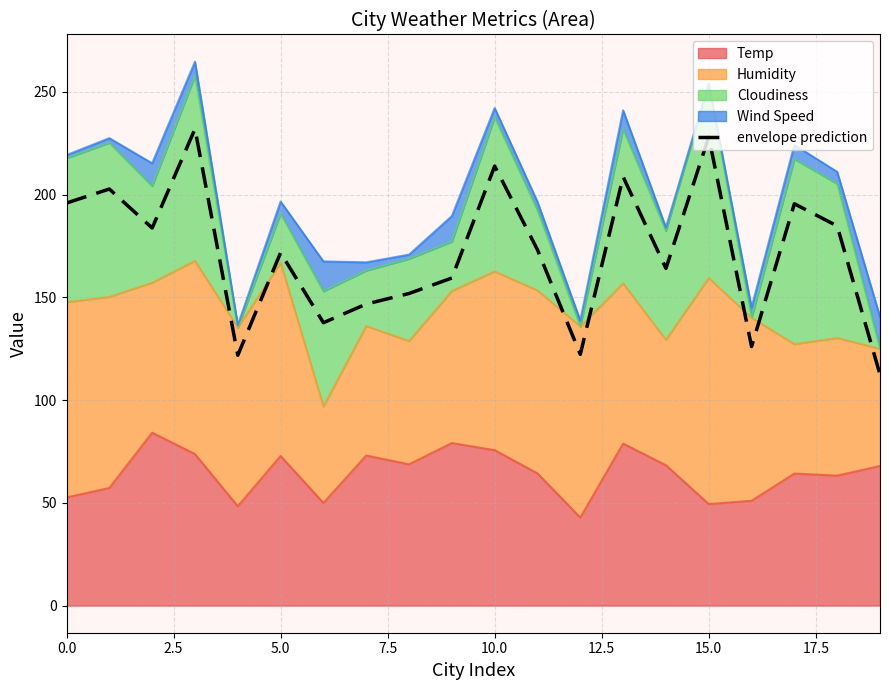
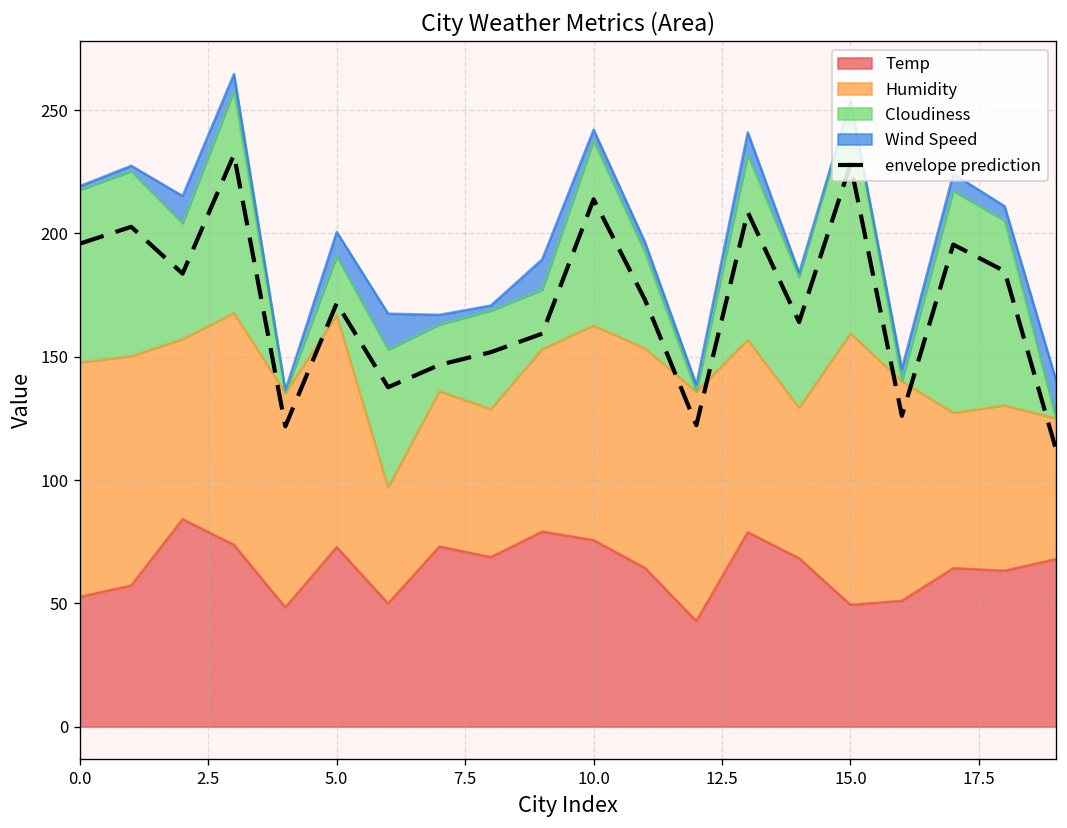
  {
    "Temp": {
      "0.0": 53,
      "5.0": 73,
      "10.0": 76,
      "15.0": 49
    },
    "Humidity": {
      "0.0": 95,
      "5.0": 94,
      "10.0": 87,
      "15.0": 110
    },
    "Cloudiness": {
      "0.0": 70,
      "5.0": 24,
      "10.0": 75
    },
    "Wind Speed": {
      "0.0": 2,
-     "5.0": 6,
+     "5.0": 10,
      "10.0": 4
    },
    "envelope prediction": {
      "0.0": 196,
      "5.0": 172,
      "10.0": 214
    }
  }
